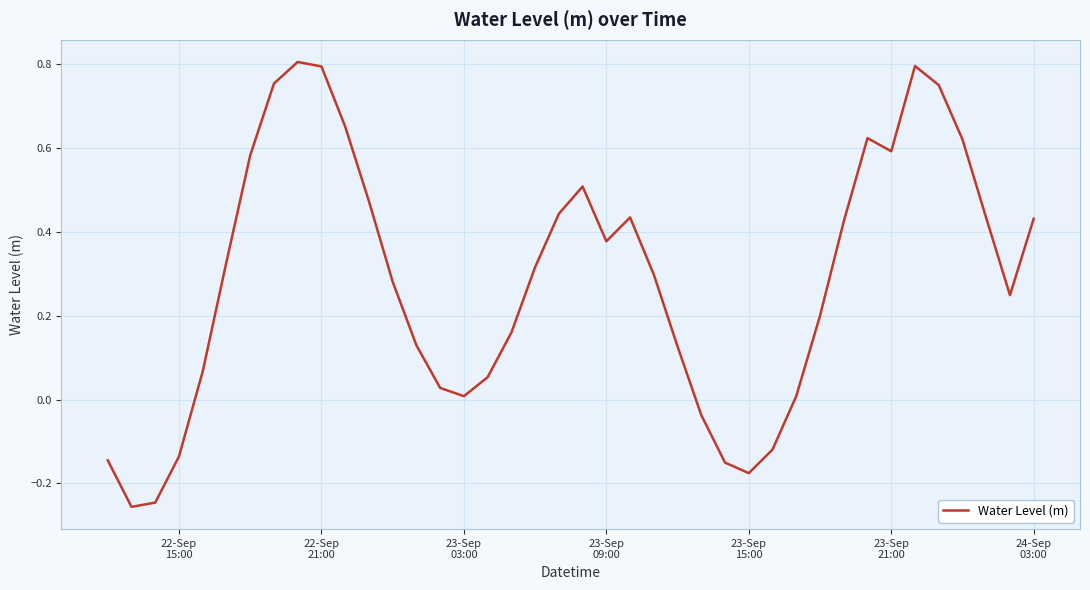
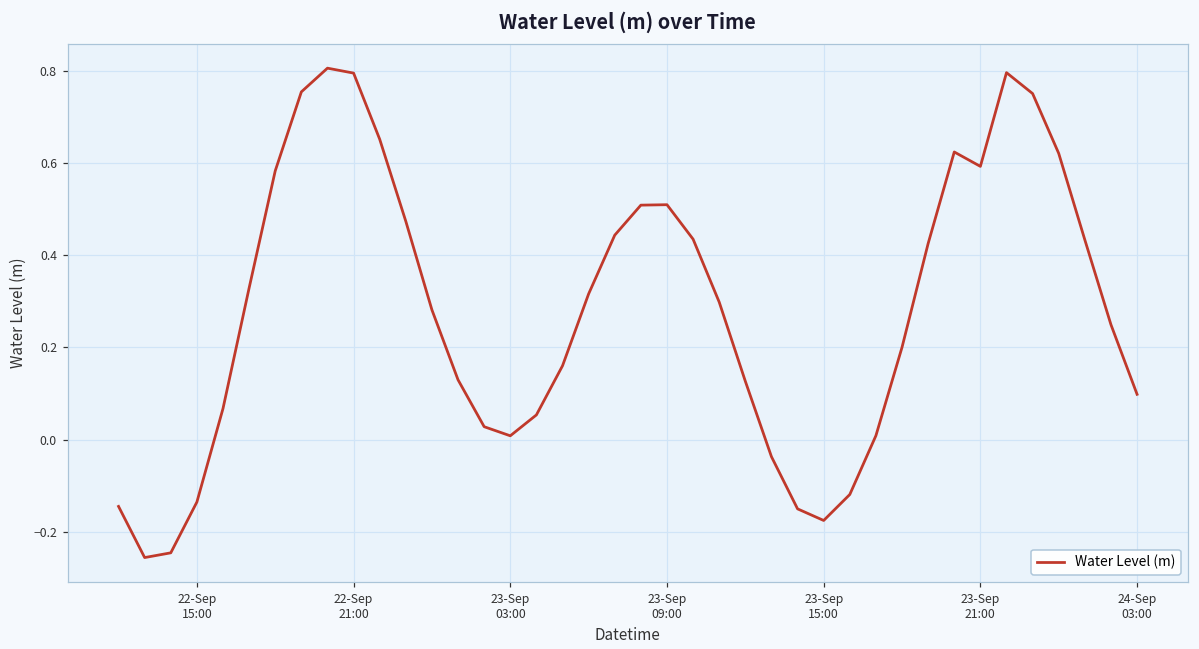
  {
    "22-Sep 15:00": -0.14,
    "22-Sep 21:00": 0.79,
    "23-Sep 03:00": 0.01,
-   "23-Sep 09:00": 0.38,
+   "23-Sep 09:00": 0.51,
    "23-Sep 15:00": -0.18,
    "23-Sep 21:00": 0.59,
-   "24-Sep 03:00": 0.43
+   "24-Sep 03:00": 0.10
  }
